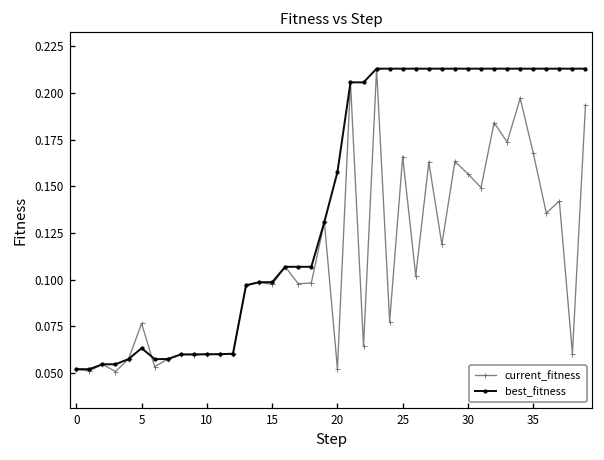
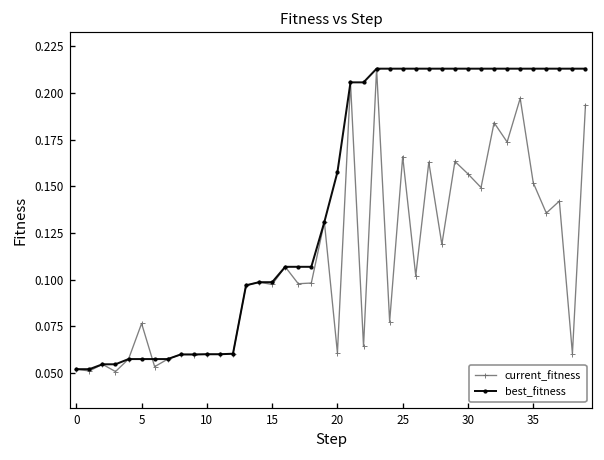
  {
    "current_fitness": {
      "5": 0.076,
-     "20": 0.052,
+     "20": 0.061,
      "25": 0.166,
      "30": 0.157,
-     "35": 0.168
+     "35": 0.152
    },
    "best_fitness": {
-     "5": 0.063,
+     "5": 0.057,
      "20": 0.158,
      "25": 0.213,
      "30": 0.213,
      "35": 0.213
    }
  }
